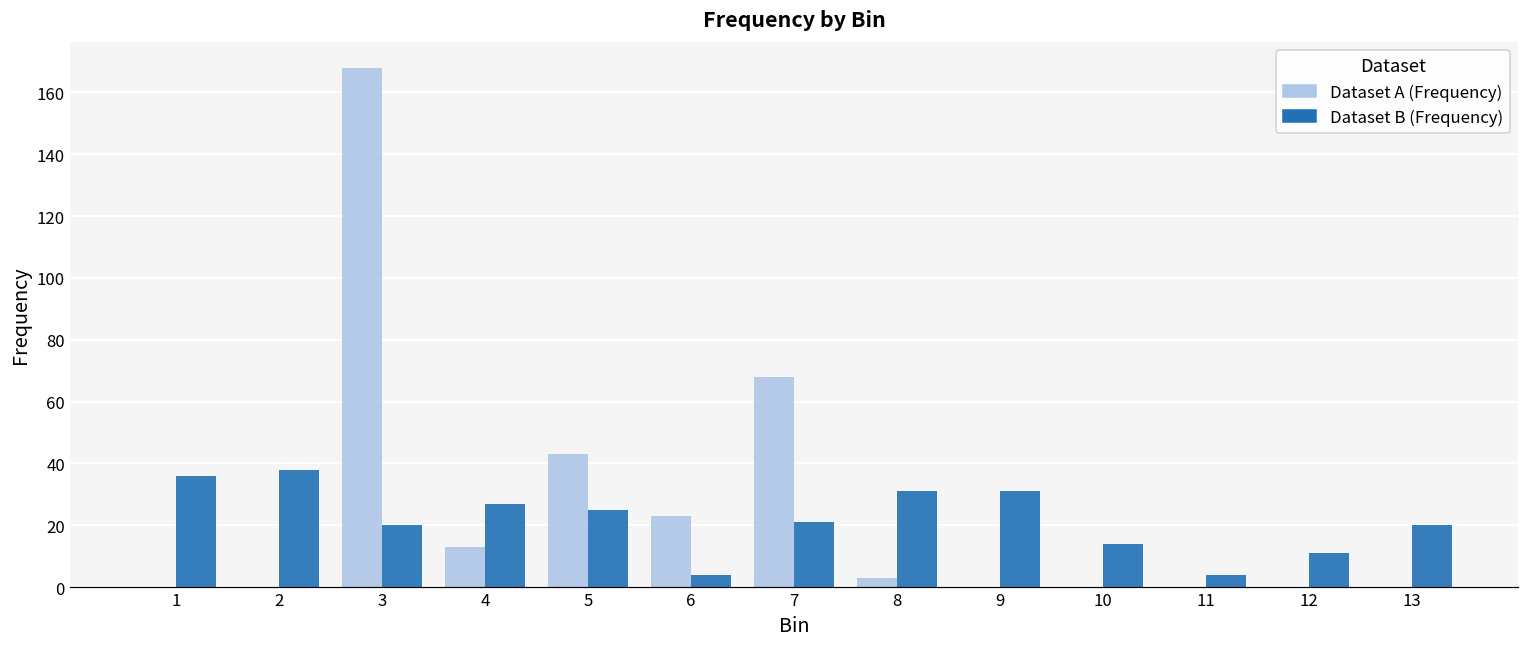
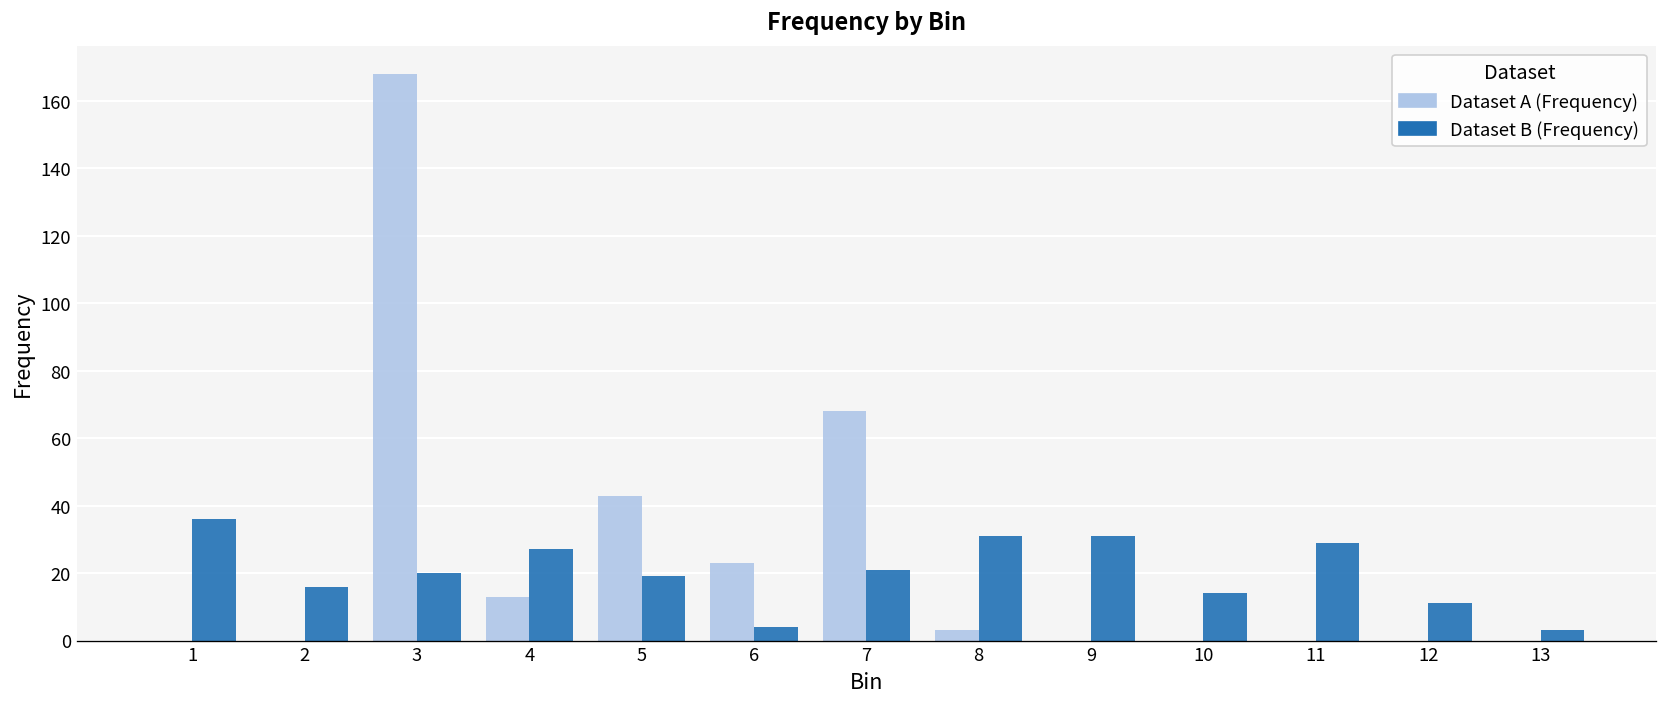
  {
    "Dataset A (Frequency)": {
      "1": 0,
      "2": 0,
      "3": 168,
      "4": 13,
      "5": 43,
      "6": 23,
      "7": 68,
      "8": 3,
      "9": 0,
      "10": 0,
      "11": 0,
      "12": 0,
      "13": 0
    },
    "Dataset B (Frequency)": {
      "1": 36,
-     "2": 38,
+     "2": 16,
      "3": 20,
      "4": 27,
-     "5": 25,
+     "5": 19,
      "6": 4,
      "7": 21,
      "8": 31,
      "9": 31,
      "10": 14,
-     "11": 4,
+     "11": 29,
      "12": 11,
-     "13": 20
+     "13": 3
    }
  }
